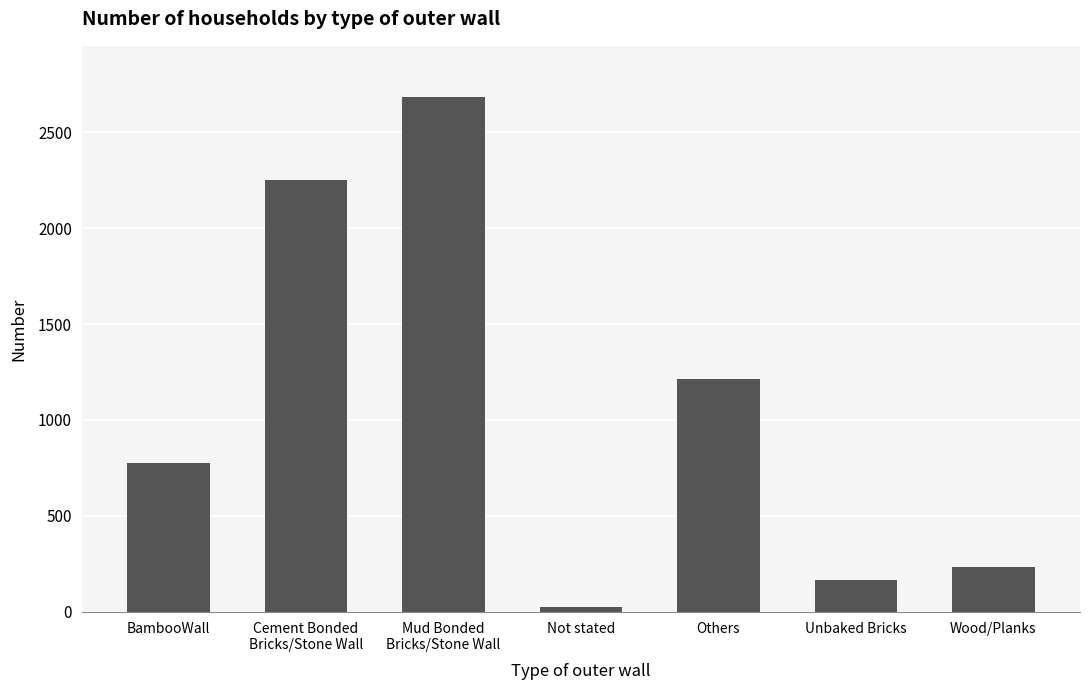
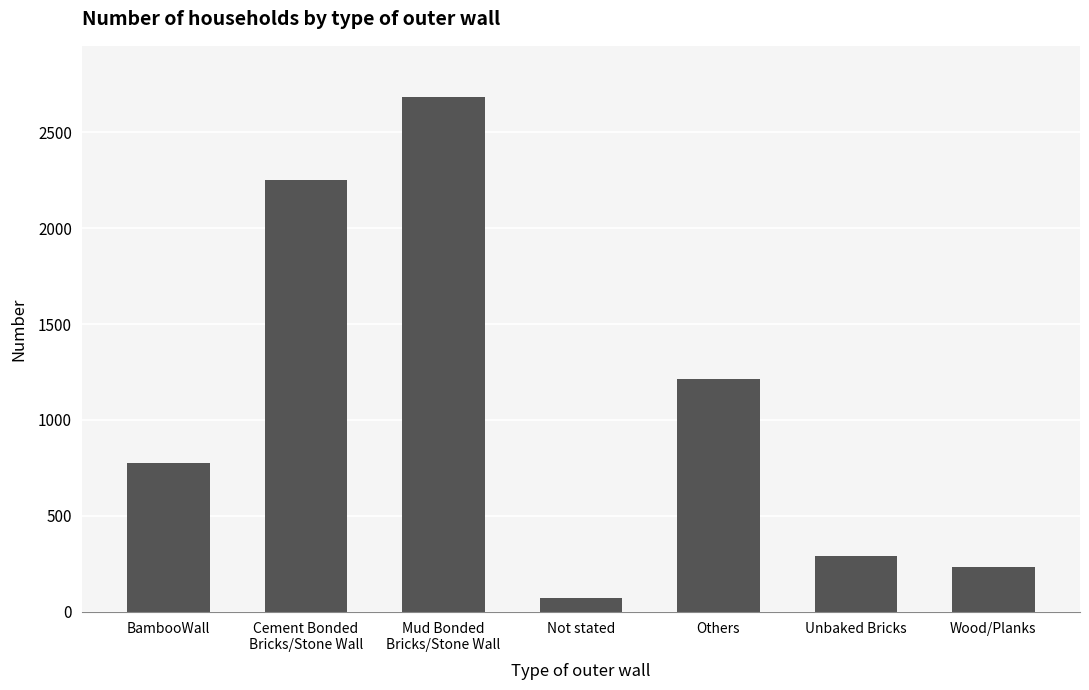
  {
    "BambooWall": 780,
    "Cement Bonded Bricks/Stone Wall": 2250,
    "Mud Bonded Bricks/Stone Wall": 2680,
-   "Not stated": 30,
+   "Not stated": 70,
    "Others": 1210,
-   "Unbaked Bricks": 170,
+   "Unbaked Bricks": 290,
    "Wood/Planks": 240
  }
